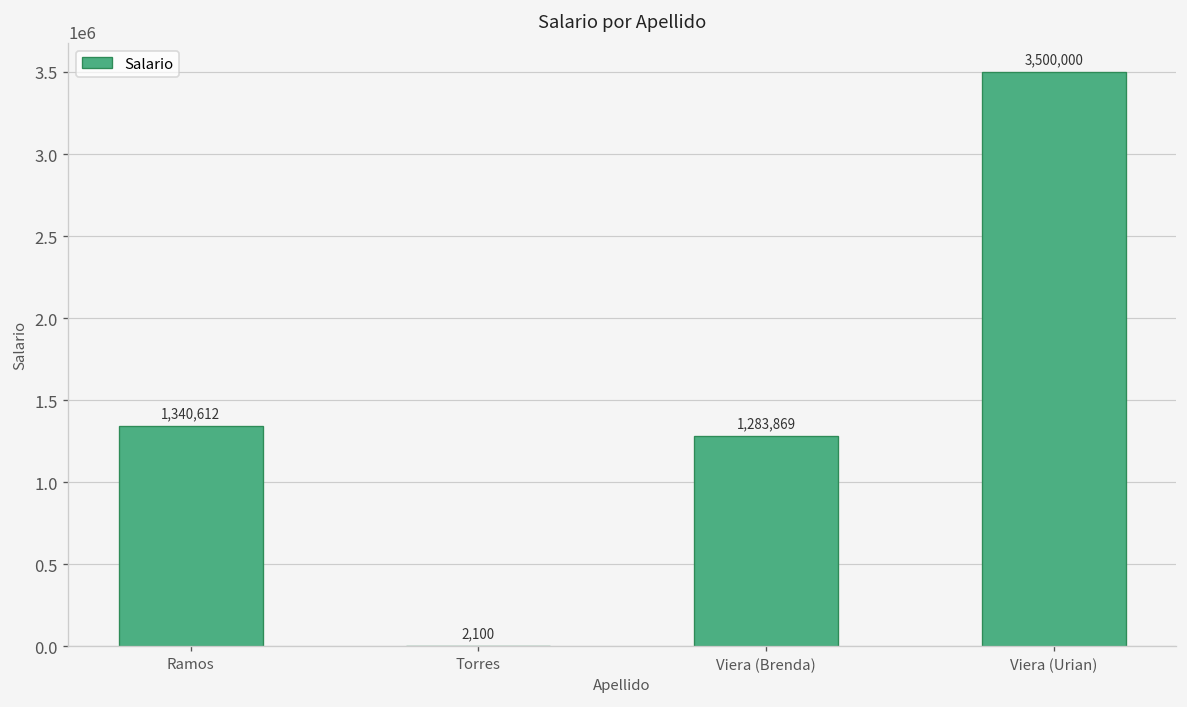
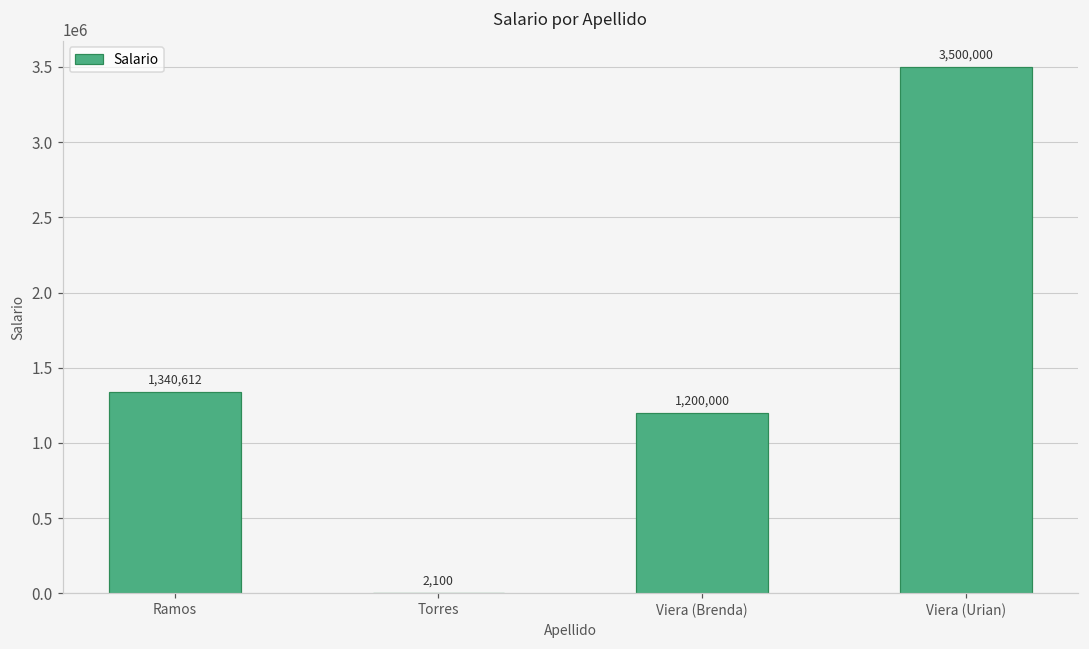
  {
    "Ramos": "1,340,612",
    "Torres": "2,100",
-   "Viera (Brenda)": "1,283,869",
+   "Viera (Brenda)": "1,200,000",
    "Viera (Urian)": "3,500,000"
  }
